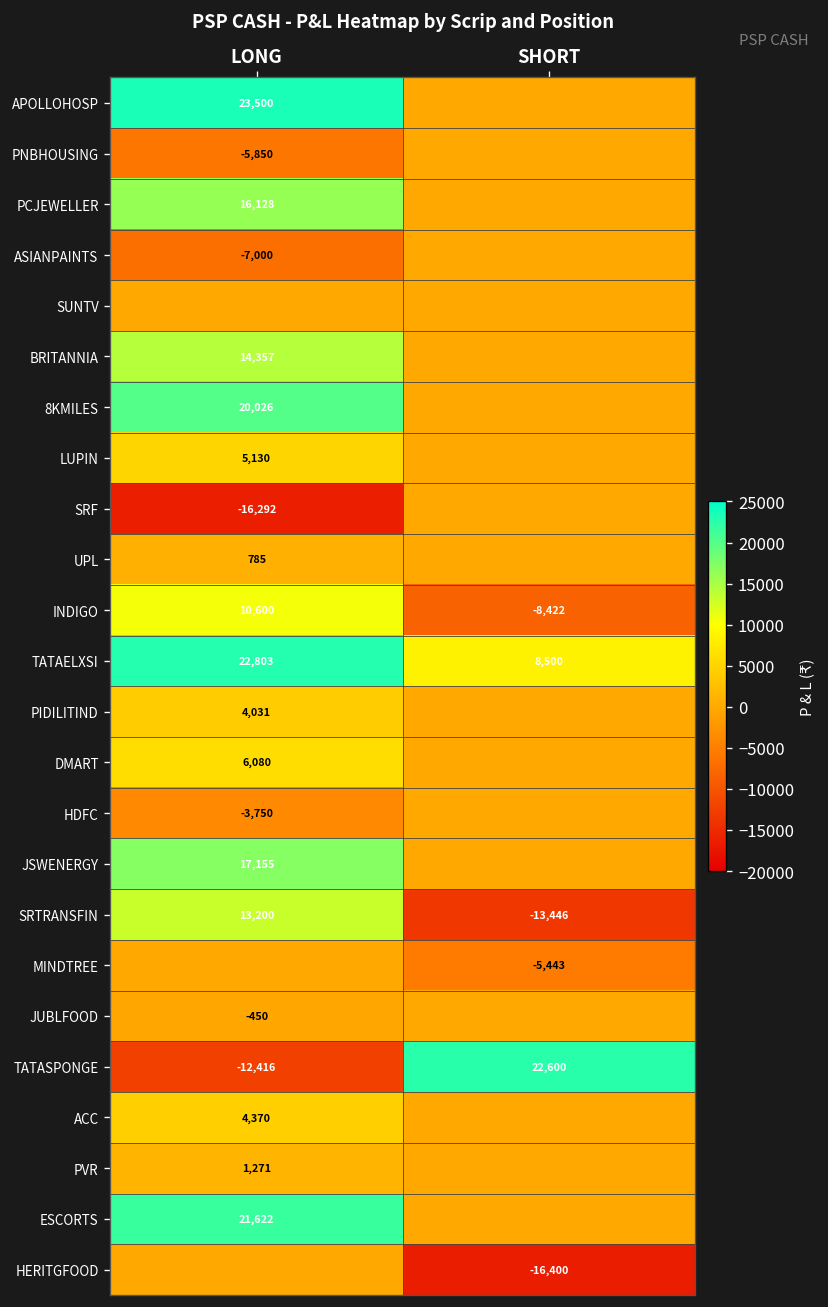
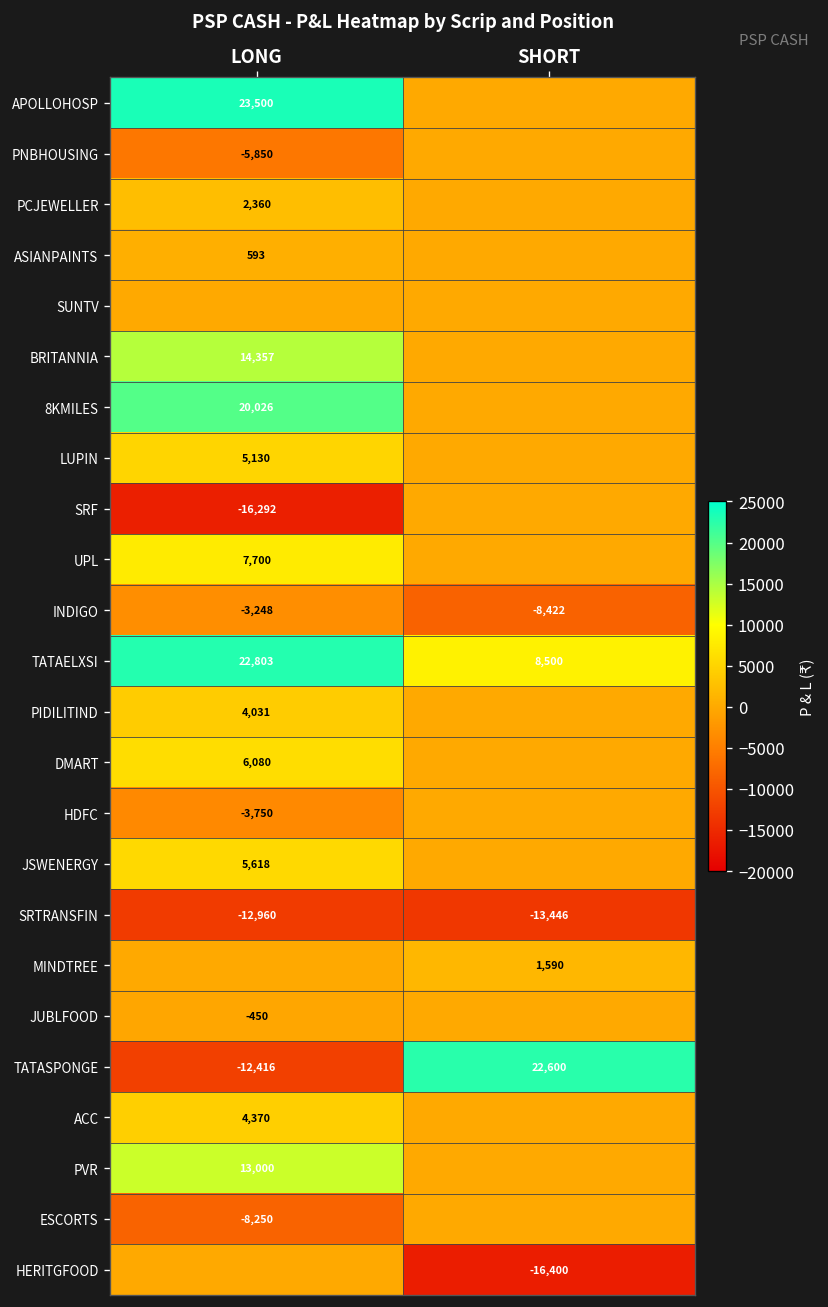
  {
    "APOLLOHOSP": {
      "LONG": "23,500"
    },
    "PNBHOUSING": {
      "LONG": "-5,850"
    },
    "PCJEWELLER": {
-     "LONG": "16,128"
+     "LONG": "2,360"
    },
    "ASIANPAINTS": {
-     "LONG": "-7,000"
+     "LONG": "593"
    },
    "BRITANNIA": {
      "LONG": "14,357"
    },
    "8KMILES": {
      "LONG": "20,026"
    },
    "LUPIN": {
      "LONG": "5,130"
    },
    "SRF": {
      "LONG": "-16,292"
    },
    "UPL": {
-     "LONG": "785"
+     "LONG": "7,700"
    },
    "INDIGO": {
-     "LONG": "10,600",
+     "LONG": "-3,248",
      "SHORT": "-8,422"
    },
    "TATAELXSI": {
      "LONG": "22,803",
      "SHORT": "8,500"
    },
    "PIDILITIND": {
      "LONG": "4,031"
    },
    "DMART": {
      "LONG": "6,080"
    },
    "HDFC": {
      "LONG": "-3,750"
    },
    "JSWENERGY": {
-     "LONG": "17,155"
+     "LONG": "5,618"
    },
    "SRTRANSFIN": {
-     "LONG": "13,200",
+     "LONG": "-12,960",
      "SHORT": "-13,446"
    },
    "MINDTREE": {
-     "SHORT": "-5,443"
+     "SHORT": "1,590"
    },
    "JUBLFOOD": {
      "LONG": "-450"
    },
    "TATASPONGE": {
      "LONG": "-12,416",
      "SHORT": "22,600"
    },
    "ACC": {
      "LONG": "4,370"
    },
    "PVR": {
-     "LONG": "1,271"
+     "LONG": "13,000"
    },
    "ESCORTS": {
-     "LONG": "21,622"
+     "LONG": "-8,250"
    },
    "HERITGFOOD": {
      "SHORT": "-16,400"
    }
  }
